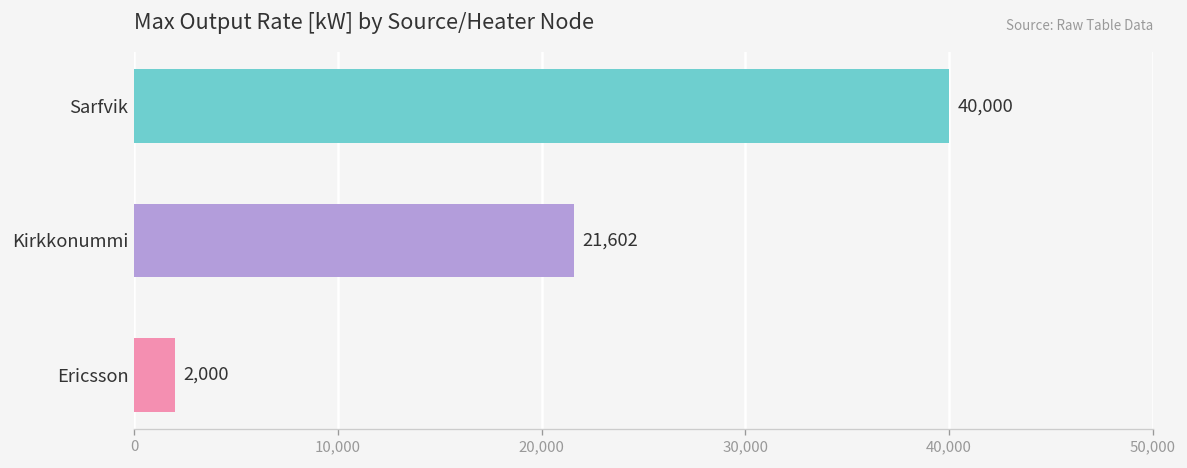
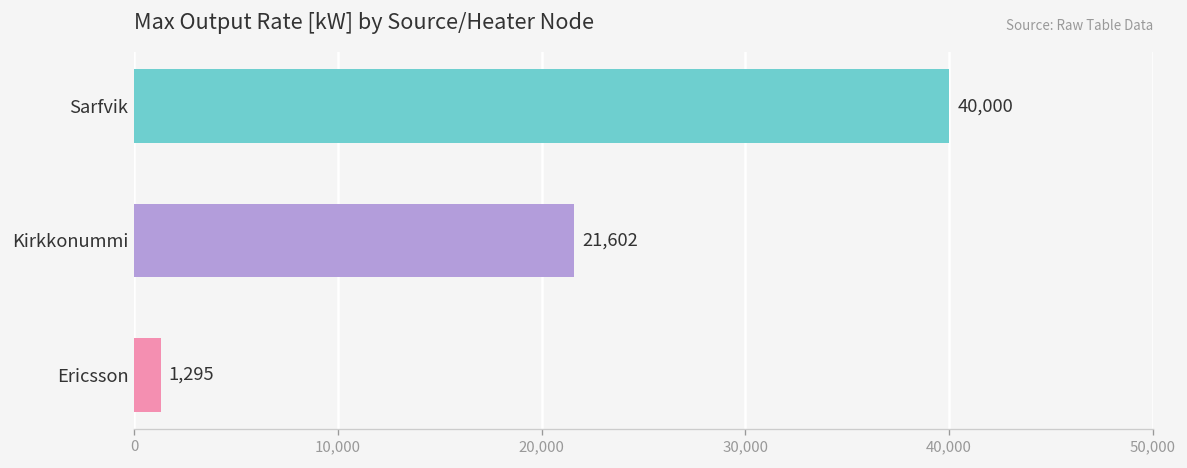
  {
    "Sarfvik": "40,000",
    "Kirkkonummi": "21,602",
-   "Ericsson": "2,000"
+   "Ericsson": "1,295"
  }
